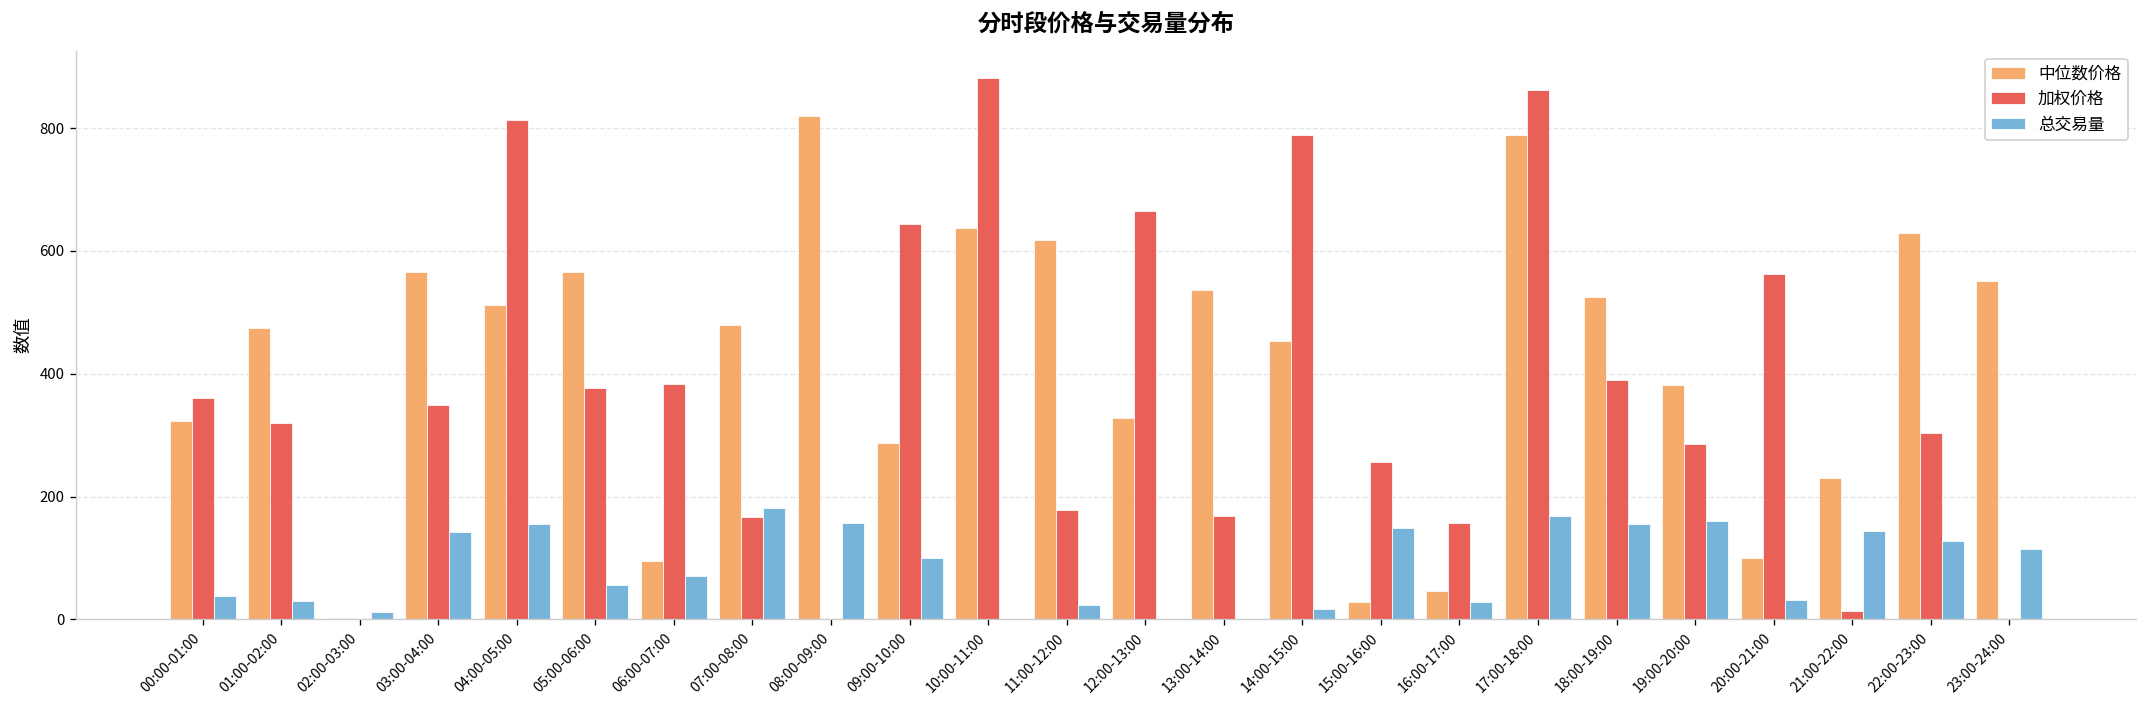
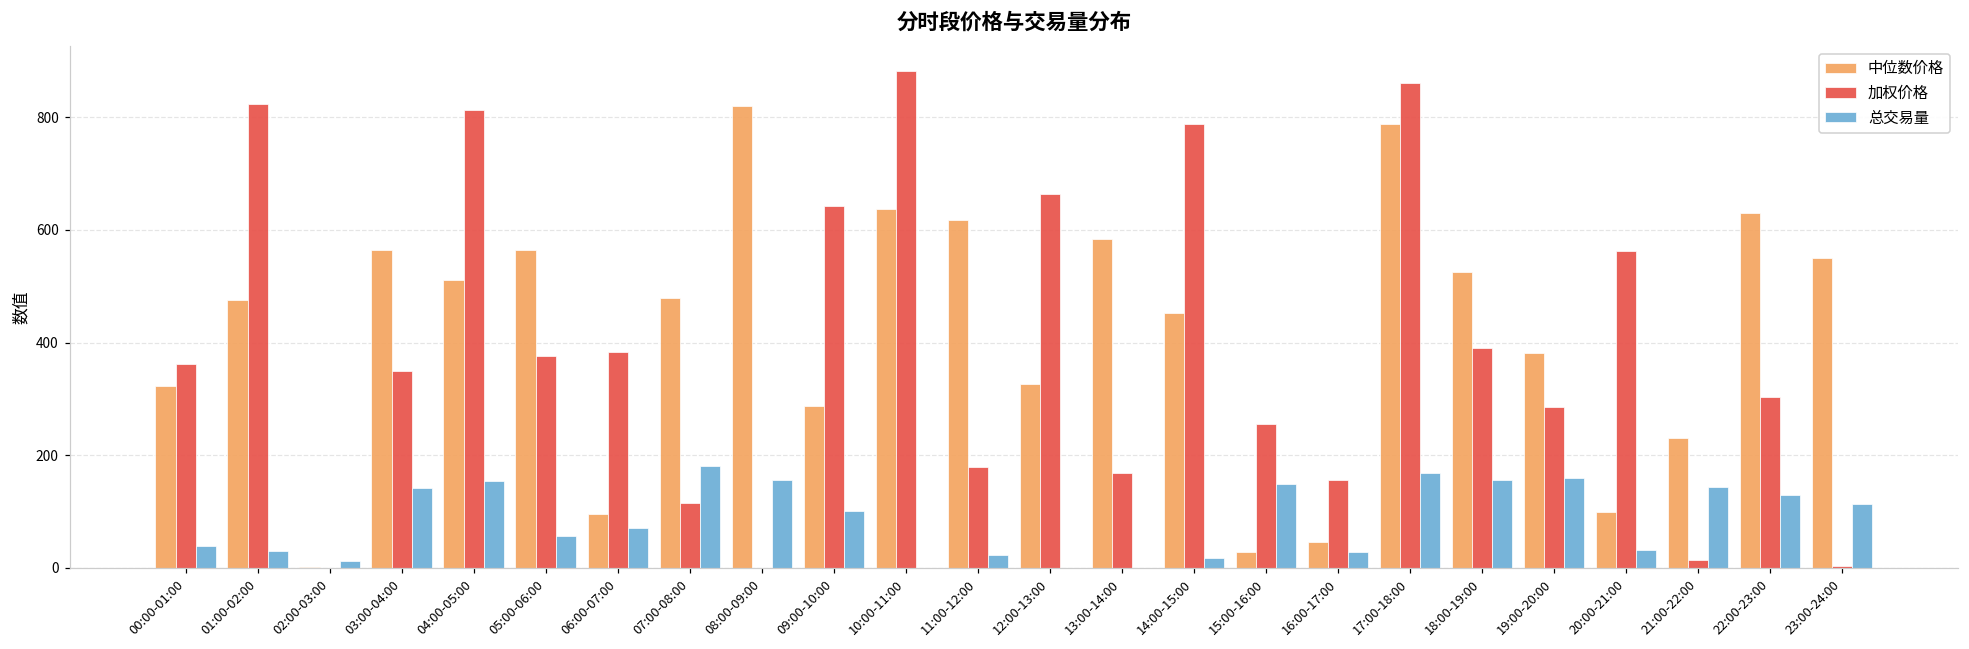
  {
    "中位数价格": {
      "00:00-01:00": 320,
      "01:00-02:00": 470,
      "03:00-04:00": 570,
      "04:00-05:00": 510,
      "05:00-06:00": 560,
      "06:00-07:00": 100,
      "07:00-08:00": 480,
      "08:00-09:00": 820,
      "09:00-10:00": 290,
      "10:00-11:00": 640,
      "11:00-12:00": 620,
      "12:00-13:00": 330,
-     "13:00-14:00": 540,
+     "13:00-14:00": 580,
      "14:00-15:00": 450,
      "15:00-16:00": 30,
      "16:00-17:00": 50,
      "17:00-18:00": 790,
      "18:00-19:00": 530,
      "19:00-20:00": 380,
      "20:00-21:00": 100,
      "21:00-22:00": 230,
      "22:00-23:00": 630,
      "23:00-24:00": 550
    },
    "加权价格": {
      "00:00-01:00": 360,
-     "01:00-02:00": 320,
+     "01:00-02:00": 820,
      "02:00-03:00": 0,
      "03:00-04:00": 350,
      "04:00-05:00": 810,
      "05:00-06:00": 380,
      "06:00-07:00": 380,
-     "07:00-08:00": 170,
+     "07:00-08:00": 120,
      "08:00-09:00": 0,
      "09:00-10:00": 640,
      "10:00-11:00": 880,
      "11:00-12:00": 180,
      "12:00-13:00": 660,
      "13:00-14:00": 170,
      "14:00-15:00": 790,
      "15:00-16:00": 260,
      "16:00-17:00": 160,
      "17:00-18:00": 860,
      "18:00-19:00": 390,
      "19:00-20:00": 290,
      "20:00-21:00": 560,
      "21:00-22:00": 10,
      "22:00-23:00": 300
    },
    "总交易量": {
      "00:00-01:00": 40,
      "01:00-02:00": 30,
      "02:00-03:00": 10,
      "03:00-04:00": 140,
      "04:00-05:00": 150,
      "05:00-06:00": 60,
      "06:00-07:00": 70,
      "07:00-08:00": 180,
      "08:00-09:00": 160,
      "09:00-10:00": 100,
      "10:00-11:00": 0,
      "11:00-12:00": 20,
      "12:00-13:00": 0,
      "13:00-14:00": 0,
      "14:00-15:00": 20,
      "15:00-16:00": 150,
      "16:00-17:00": 30,
      "17:00-18:00": 170,
      "18:00-19:00": 160,
      "19:00-20:00": 160,
      "20:00-21:00": 30,
      "21:00-22:00": 140,
      "22:00-23:00": 130,
      "23:00-24:00": 110
    }
  }
